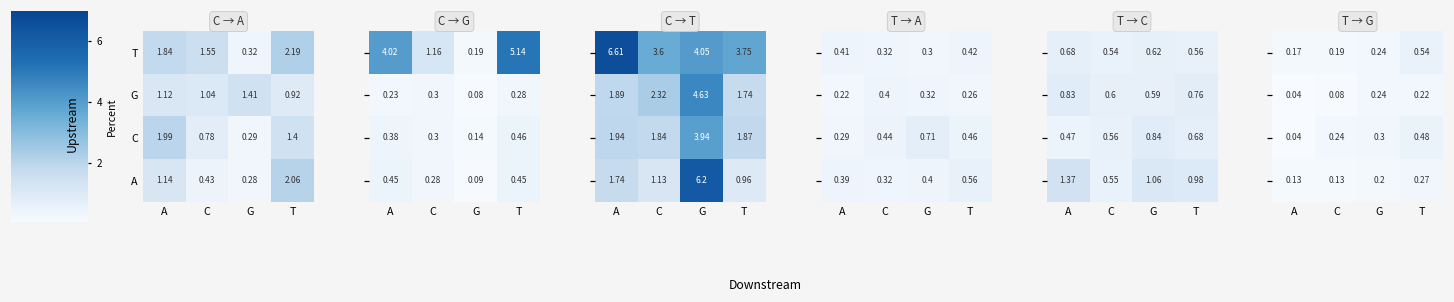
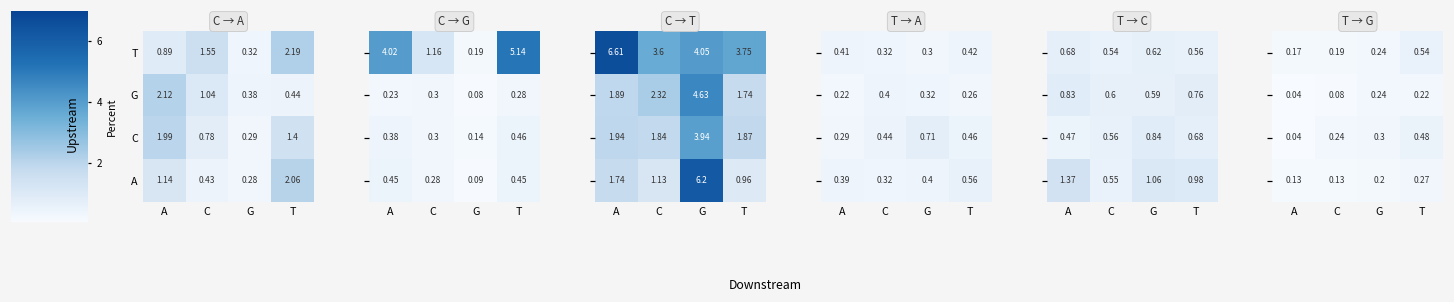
  {
    "C → A": {
      "T": {
-       "A": 1.84,
+       "A": 0.89,
        "C": 1.55,
        "G": 0.32,
        "T": 2.19
      },
      "G": {
-       "A": 1.12,
+       "A": 2.12,
        "C": 1.04,
-       "G": 1.41,
-       "T": 0.92
+       "G": 0.38,
+       "T": 0.44
      },
      "C": {
        "A": 1.99,
        "C": 0.78,
        "G": 0.29,
        "T": 1.4
      },
      "A": {
        "A": 1.14,
        "C": 0.43,
        "G": 0.28,
        "T": 2.06
      }
    }
  }
